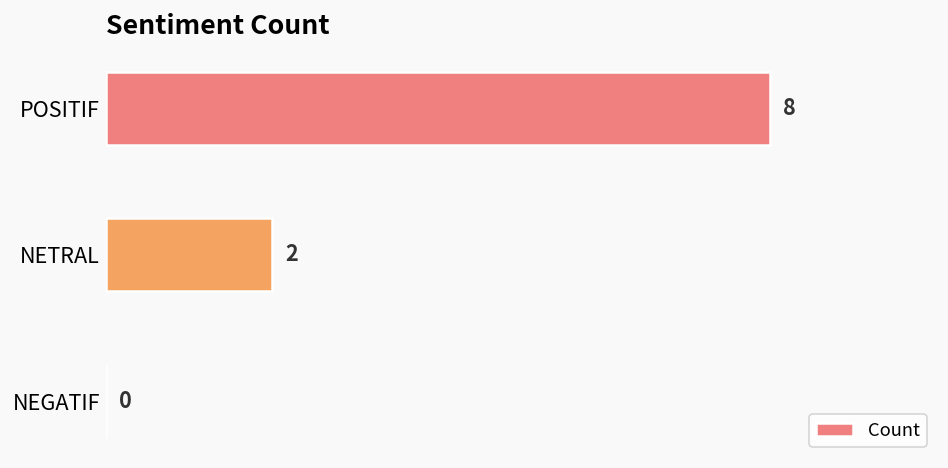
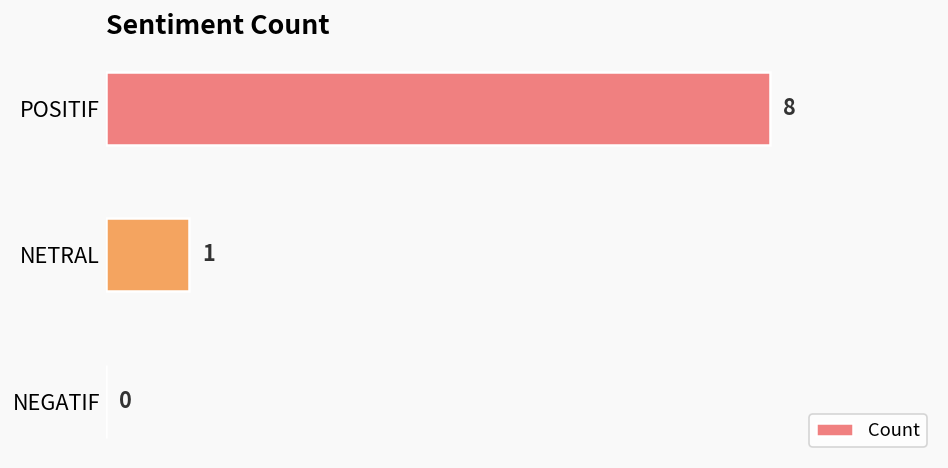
  {
    "POSITIF": 8,
-   "NETRAL": 2,
+   "NETRAL": 1,
    "NEGATIF": 0
  }
